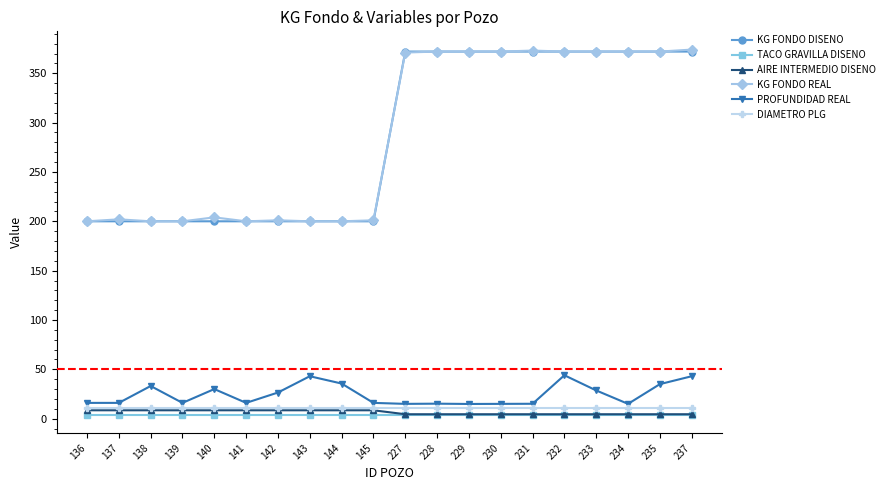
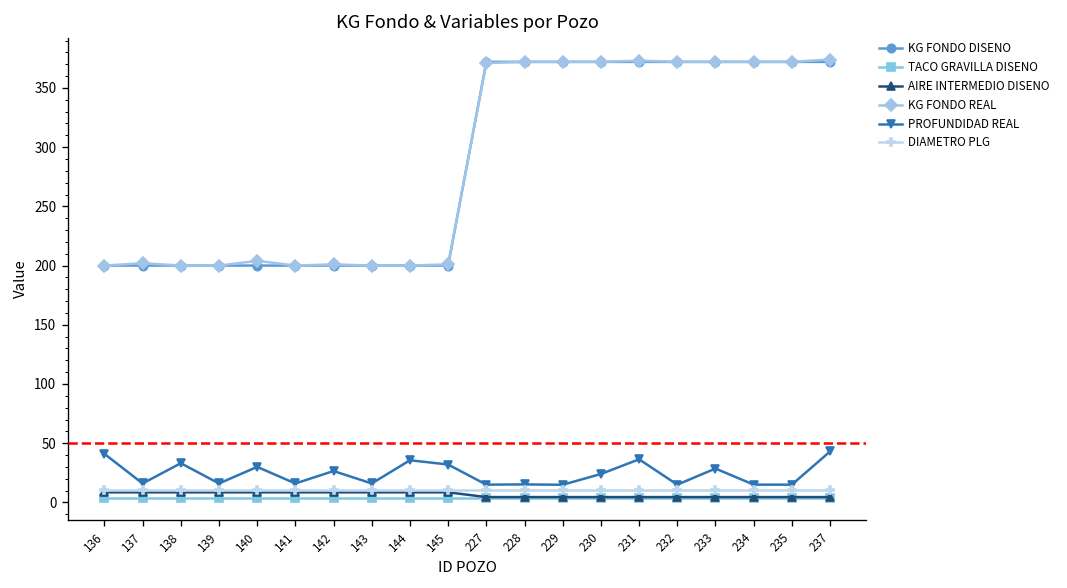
  {
    "PROFUNDIDAD REAL": {
-     "136": 20,
+     "136": 40,
      "137": 20,
      "138": 30,
      "139": 20,
      "140": 30,
      "141": 20,
      "142": 30,
-     "143": 40,
+     "143": 20,
      "144": 40,
-     "145": 20,
+     "145": 30,
      "227": 20,
      "228": 20,
      "229": 10,
-     "230": 15,
-     "231": 20,
-     "232": 40,
+     "230": 24,
+     "231": 40,
+     "232": 20,
      "233": 30,
      "234": 20,
-     "235": 40,
+     "235": 20,
      "237": 40
    }
  }
